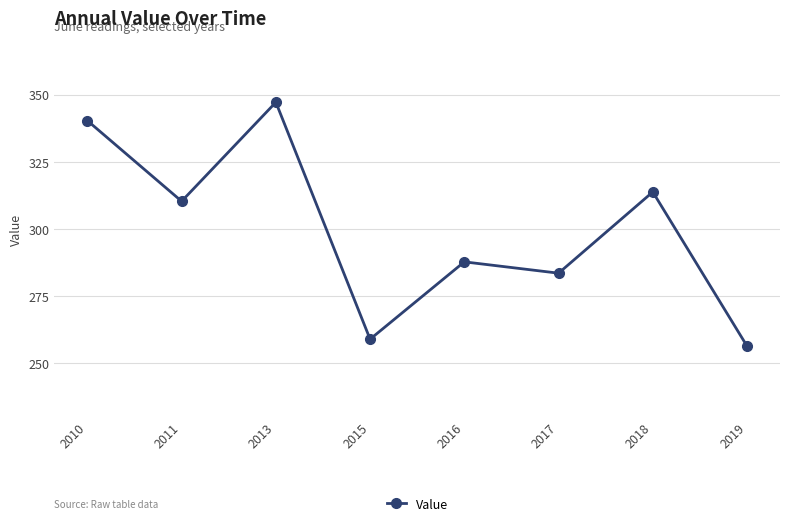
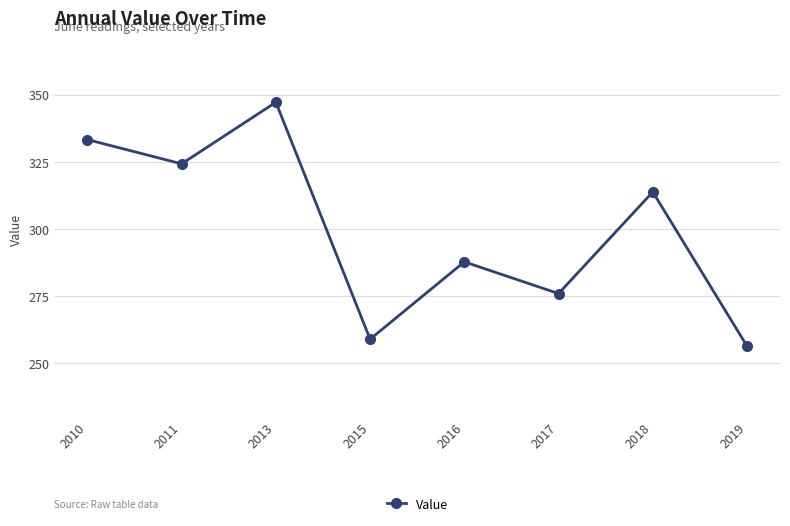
  {
-   "2010": 340,
-   "2011": 310,
+   "2010": 333,
+   "2011": 324,
    "2013": 347,
    "2015": 259,
    "2016": 288,
-   "2017": 284,
+   "2017": 276,
    "2018": 314,
    "2019": 256
  }
